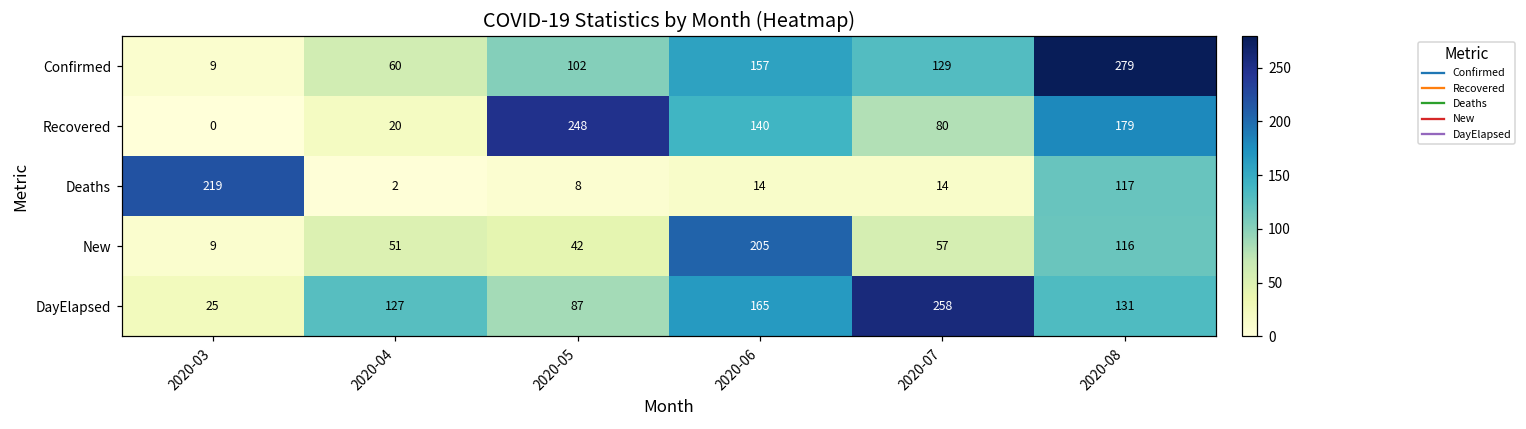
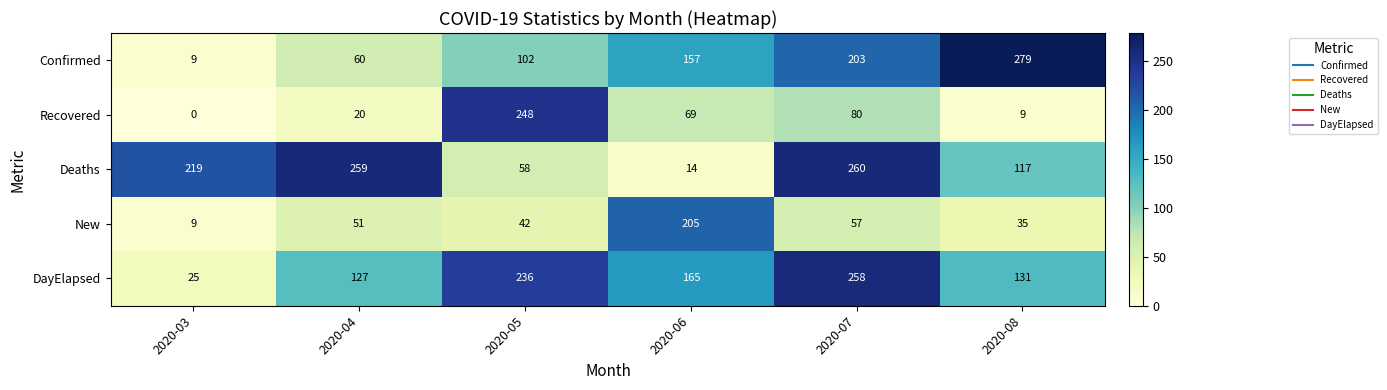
  {
    "Confirmed": {
      "2020-03": 9,
      "2020-04": 60,
      "2020-05": 102,
      "2020-06": 157,
-     "2020-07": 129,
+     "2020-07": 203,
      "2020-08": 279
    },
    "Recovered": {
      "2020-03": 0,
      "2020-04": 20,
      "2020-05": 248,
-     "2020-06": 140,
+     "2020-06": 69,
      "2020-07": 80,
-     "2020-08": 179
+     "2020-08": 9
    },
    "Deaths": {
      "2020-03": 219,
-     "2020-04": 2,
-     "2020-05": 8,
+     "2020-04": 259,
+     "2020-05": 58,
      "2020-06": 14,
-     "2020-07": 14,
+     "2020-07": 260,
      "2020-08": 117
    },
    "New": {
      "2020-03": 9,
      "2020-04": 51,
      "2020-05": 42,
      "2020-06": 205,
      "2020-07": 57,
-     "2020-08": 116
+     "2020-08": 35
    },
    "DayElapsed": {
      "2020-03": 25,
      "2020-04": 127,
-     "2020-05": 87,
+     "2020-05": 236,
      "2020-06": 165,
      "2020-07": 258,
      "2020-08": 131
    }
  }
